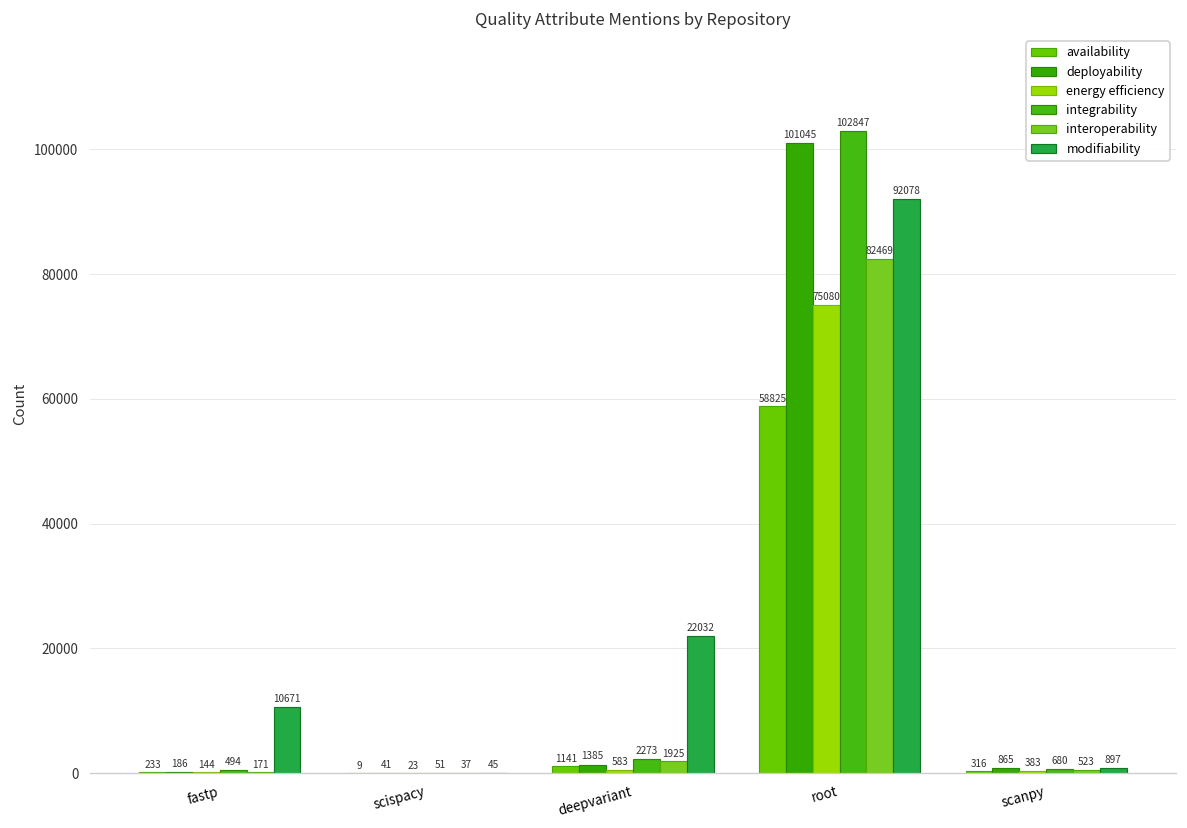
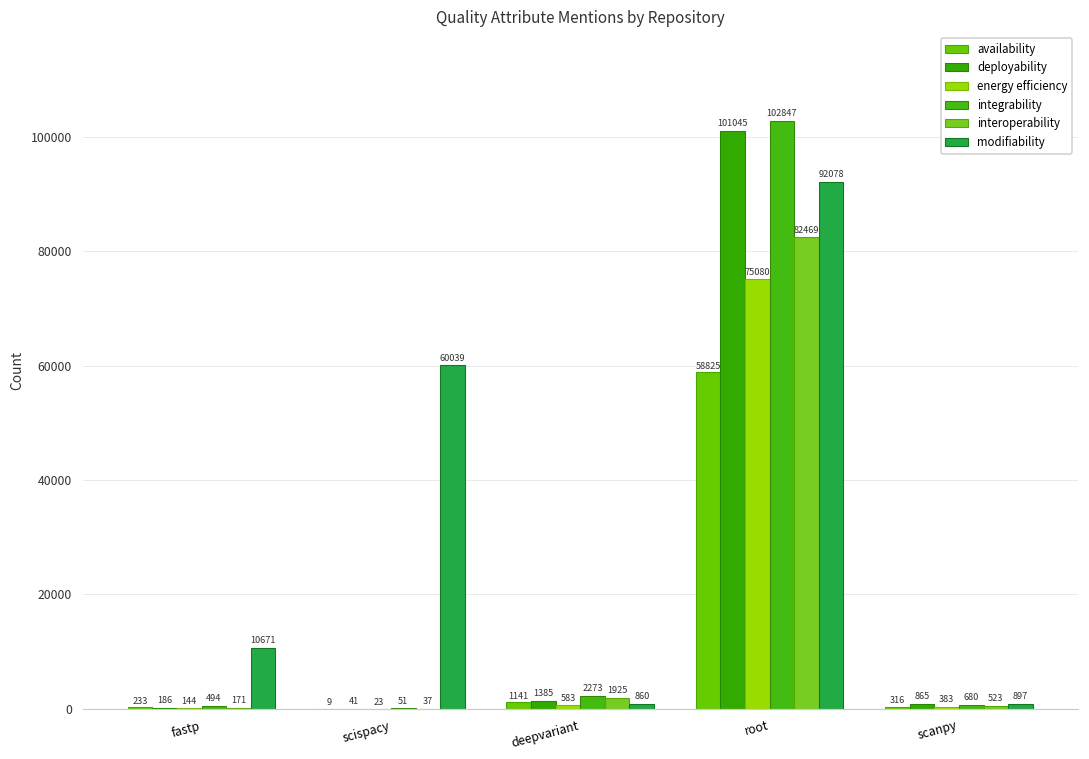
  {
    "modifiability": {
      "fastp": 10671,
-     "scispacy": 45,
-     "deepvariant": 22032,
+     "scispacy": 60039,
+     "deepvariant": 860,
      "root": 92078,
      "scanpy": 897
    }
  }
